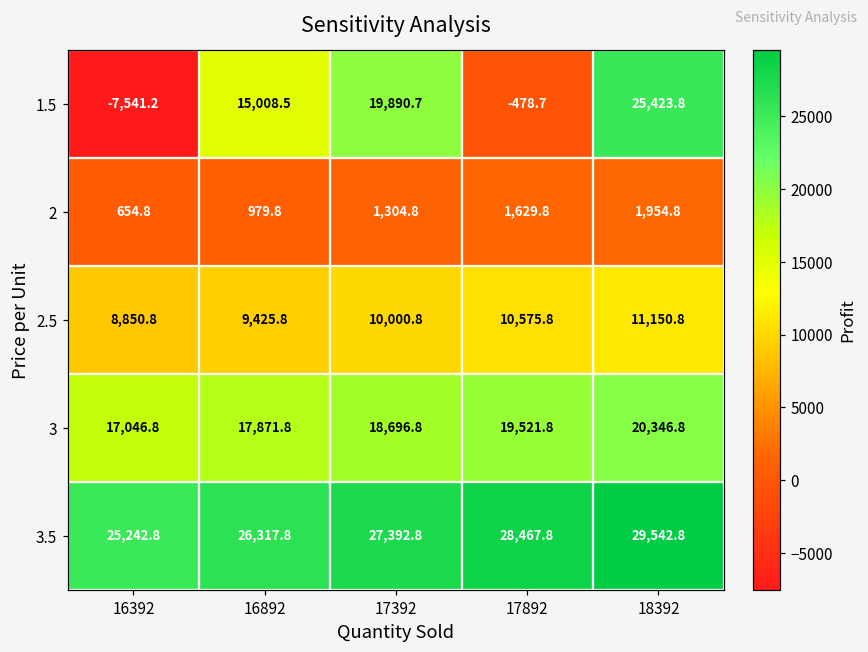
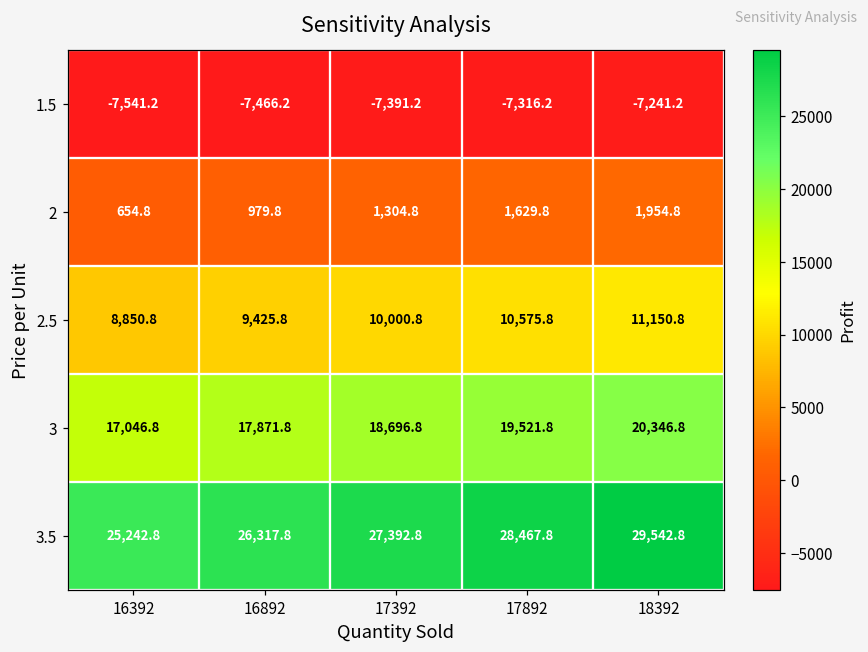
  {
    "1.5": {
      "16392": "-7,541.2",
-     "16892": "15,008.5",
-     "17392": "19,890.7",
-     "17892": "-478.7",
-     "18392": "25,423.8"
+     "16892": "-7,466.2",
+     "17392": "-7,391.2",
+     "17892": "-7,316.2",
+     "18392": "-7,241.2"
    },
    "2": {
      "16392": "654.8",
      "16892": "979.8",
      "17392": "1,304.8",
      "17892": "1,629.8",
      "18392": "1,954.8"
    },
    "2.5": {
      "16392": "8,850.8",
      "16892": "9,425.8",
      "17392": "10,000.8",
      "17892": "10,575.8",
      "18392": "11,150.8"
    },
    "3": {
      "16392": "17,046.8",
      "16892": "17,871.8",
      "17392": "18,696.8",
      "17892": "19,521.8",
      "18392": "20,346.8"
    },
    "3.5": {
      "16392": "25,242.8",
      "16892": "26,317.8",
      "17392": "27,392.8",
      "17892": "28,467.8",
      "18392": "29,542.8"
    }
  }
